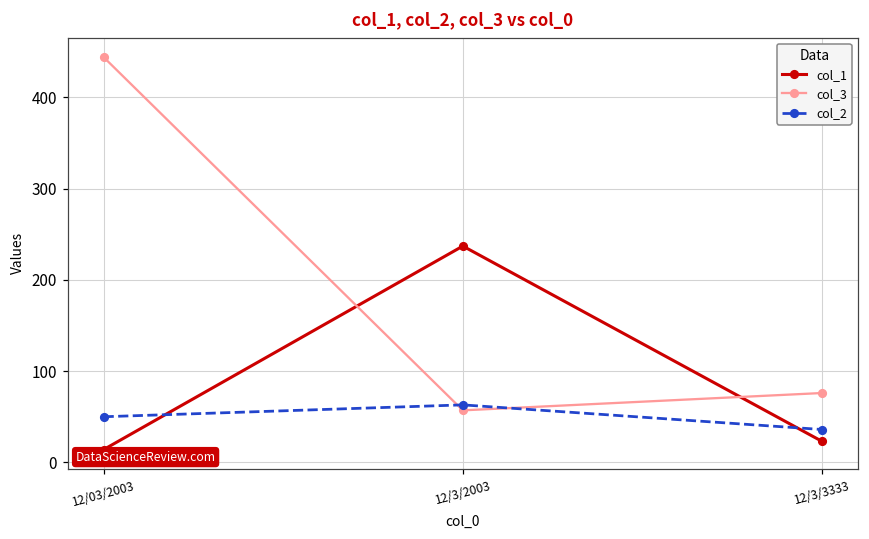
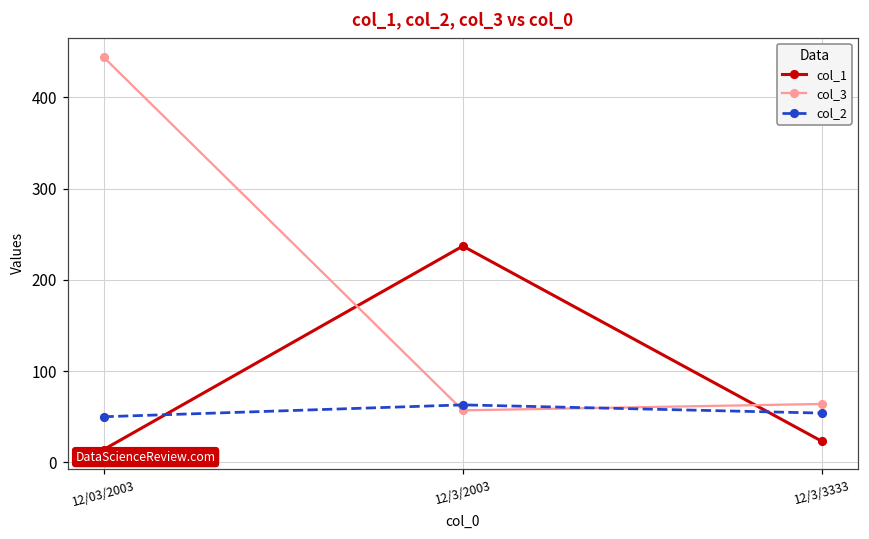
  {
    "col_1": {
      "12/3/2003": 240,
      "12/3/3333": 20
    },
    "col_3": {
      "12/03/2003": 440,
      "12/3/2003": 60,
-     "12/3/3333": 80
+     "12/3/3333": 60
    },
    "col_2": {
      "12/03/2003": 50,
      "12/3/2003": 60,
-     "12/3/3333": 40
+     "12/3/3333": 50
    }
  }
